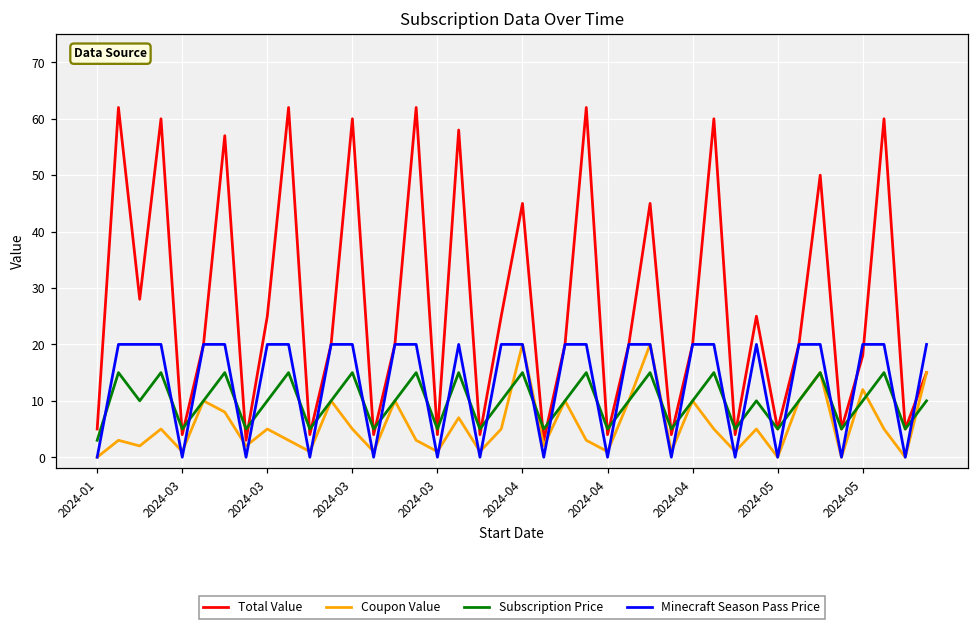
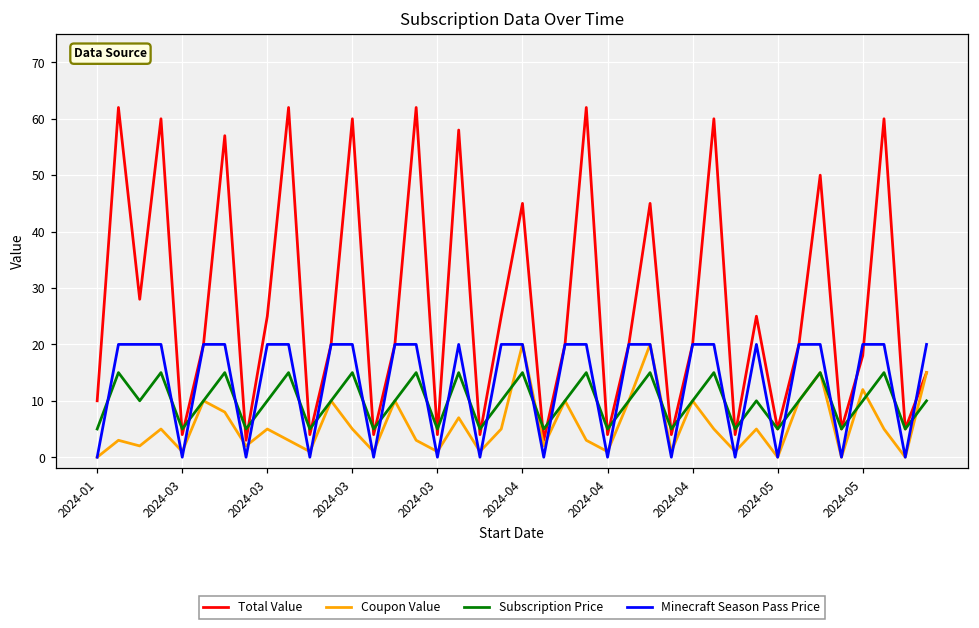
  {
    "Total Value": {
-     "2024-01": 5
+     "2024-01": 10
    },
    "Subscription Price": {
-     "2024-01": 3
+     "2024-01": 5
    }
  }
